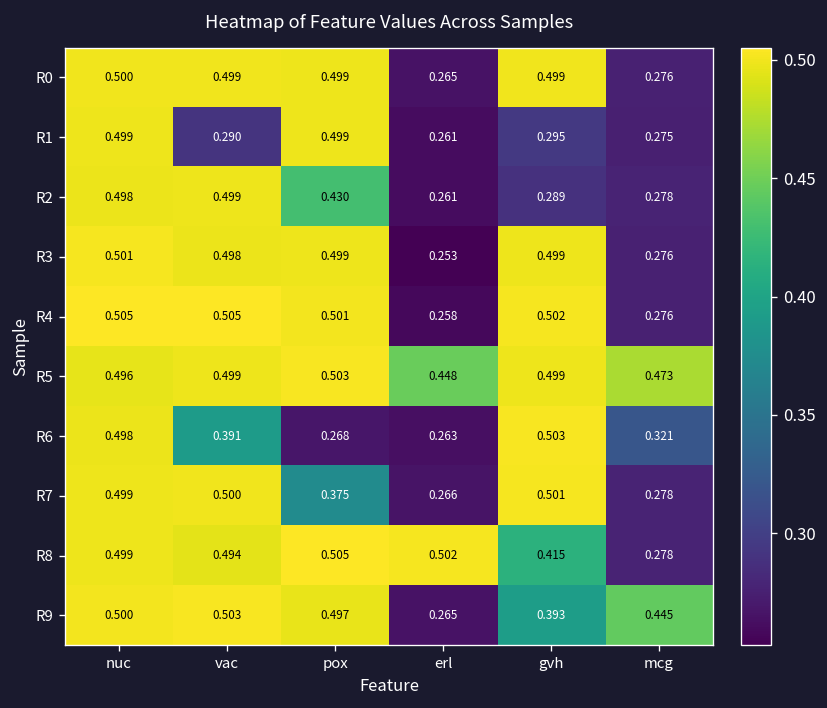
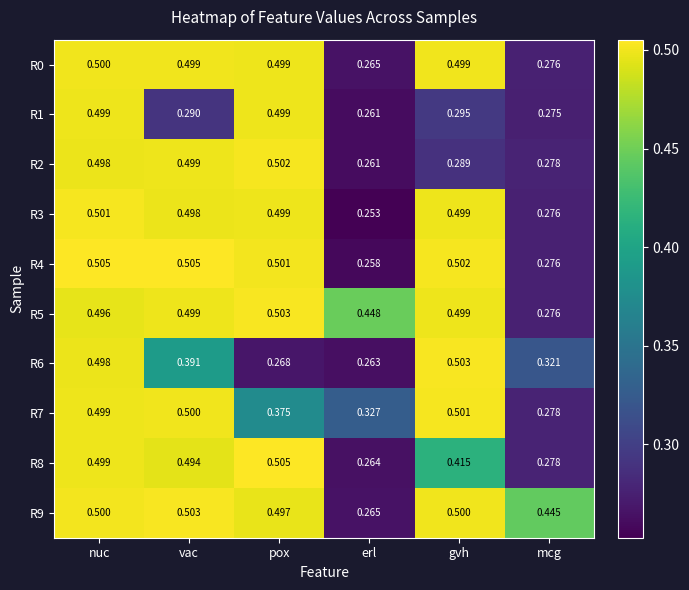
  {
    "R0": {
      "nuc": 0.500,
      "vac": 0.499,
      "pox": 0.499,
      "erl": 0.265,
      "gvh": 0.499,
      "mcg": 0.276
    },
    "R1": {
      "nuc": 0.499,
      "vac": 0.290,
      "pox": 0.499,
      "erl": 0.261,
      "gvh": 0.295,
      "mcg": 0.275
    },
    "R2": {
      "nuc": 0.498,
      "vac": 0.499,
-     "pox": 0.430,
+     "pox": 0.502,
      "erl": 0.261,
      "gvh": 0.289,
      "mcg": 0.278
    },
    "R3": {
      "nuc": 0.501,
      "vac": 0.498,
      "pox": 0.499,
      "erl": 0.253,
      "gvh": 0.499,
      "mcg": 0.276
    },
    "R4": {
      "nuc": 0.505,
      "vac": 0.505,
      "pox": 0.501,
      "erl": 0.258,
      "gvh": 0.502,
      "mcg": 0.276
    },
    "R5": {
      "nuc": 0.496,
      "vac": 0.499,
      "pox": 0.503,
      "erl": 0.448,
      "gvh": 0.499,
-     "mcg": 0.473
+     "mcg": 0.276
    },
    "R6": {
      "nuc": 0.498,
      "vac": 0.391,
      "pox": 0.268,
      "erl": 0.263,
      "gvh": 0.503,
      "mcg": 0.321
    },
    "R7": {
      "nuc": 0.499,
      "vac": 0.500,
      "pox": 0.375,
-     "erl": 0.266,
+     "erl": 0.327,
      "gvh": 0.501,
      "mcg": 0.278
    },
    "R8": {
      "nuc": 0.499,
      "vac": 0.494,
      "pox": 0.505,
-     "erl": 0.502,
+     "erl": 0.264,
      "gvh": 0.415,
      "mcg": 0.278
    },
    "R9": {
      "nuc": 0.500,
      "vac": 0.503,
      "pox": 0.497,
      "erl": 0.265,
-     "gvh": 0.393,
+     "gvh": 0.500,
      "mcg": 0.445
    }
  }
